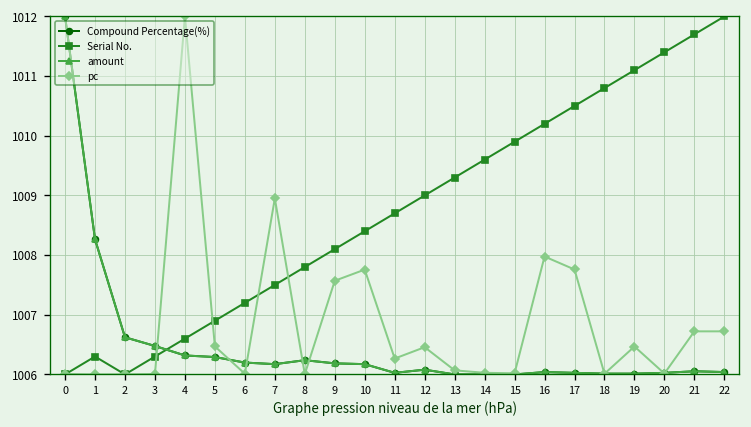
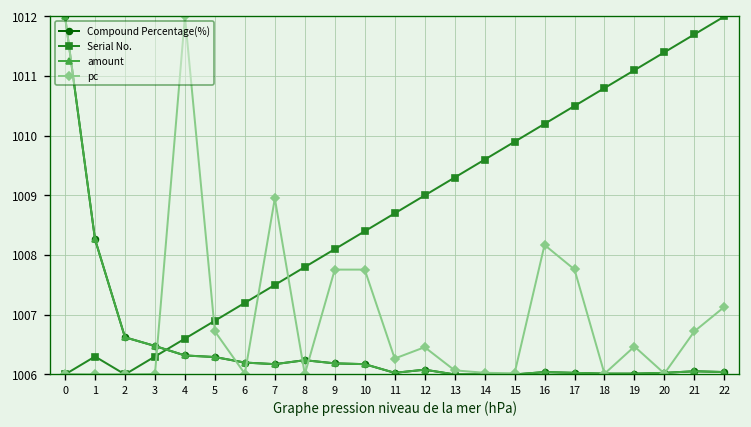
  {
    "pc": {
      "1": 1006.0,
      "3": 1006.0,
      "4": 1012.0,
-     "5": 1006.5,
+     "5": 1006.7,
      "6": 1006.0,
      "7": 1009.0,
      "8": 1006.0,
-     "9": 1007.6,
+     "9": 1007.8,
      "10": 1007.8,
      "11": 1006.3,
      "12": 1006.5,
      "13": 1006.1,
-     "16": 1008.0,
+     "16": 1008.2,
      "17": 1007.8,
      "19": 1006.5,
      "21": 1006.7,
-     "22": 1006.7
+     "22": 1007.1
    }
  }
